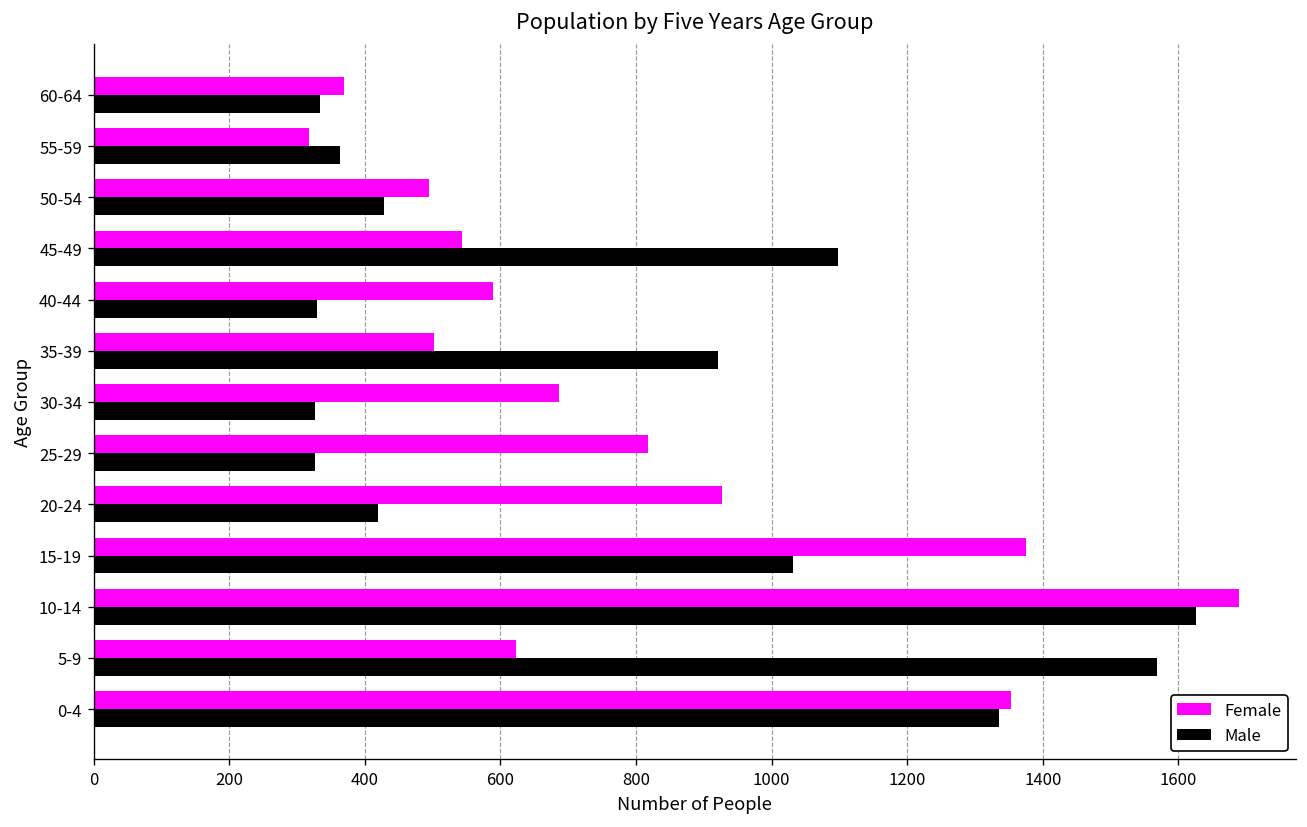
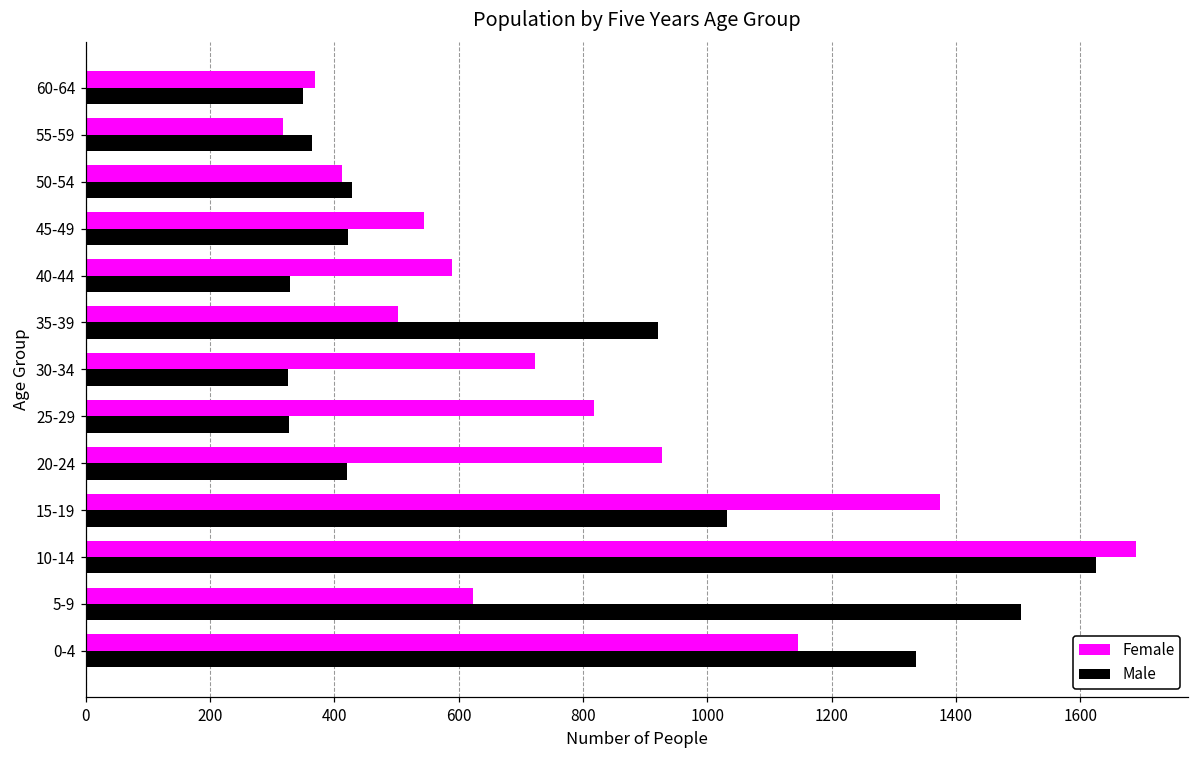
  {
    "Female": {
      "60-64": 370,
      "55-59": 320,
-     "50-54": 490,
+     "50-54": 410,
      "45-49": 540,
      "40-44": 590,
      "35-39": 500,
-     "30-34": 690,
+     "30-34": 720,
      "25-29": 820,
      "20-24": 930,
      "15-19": 1380,
      "10-14": 1690,
      "5-9": 620,
-     "0-4": 1350
+     "0-4": 1150
    },
    "Male": {
-     "60-64": 330,
+     "60-64": 350,
      "55-59": 360,
      "50-54": 430,
-     "45-49": 1100,
+     "45-49": 420,
      "40-44": 330,
      "35-39": 920,
      "30-34": 330,
      "25-29": 330,
      "20-24": 420,
      "15-19": 1030,
      "10-14": 1630,
-     "5-9": 1570,
+     "5-9": 1510,
      "0-4": 1340
    }
  }
